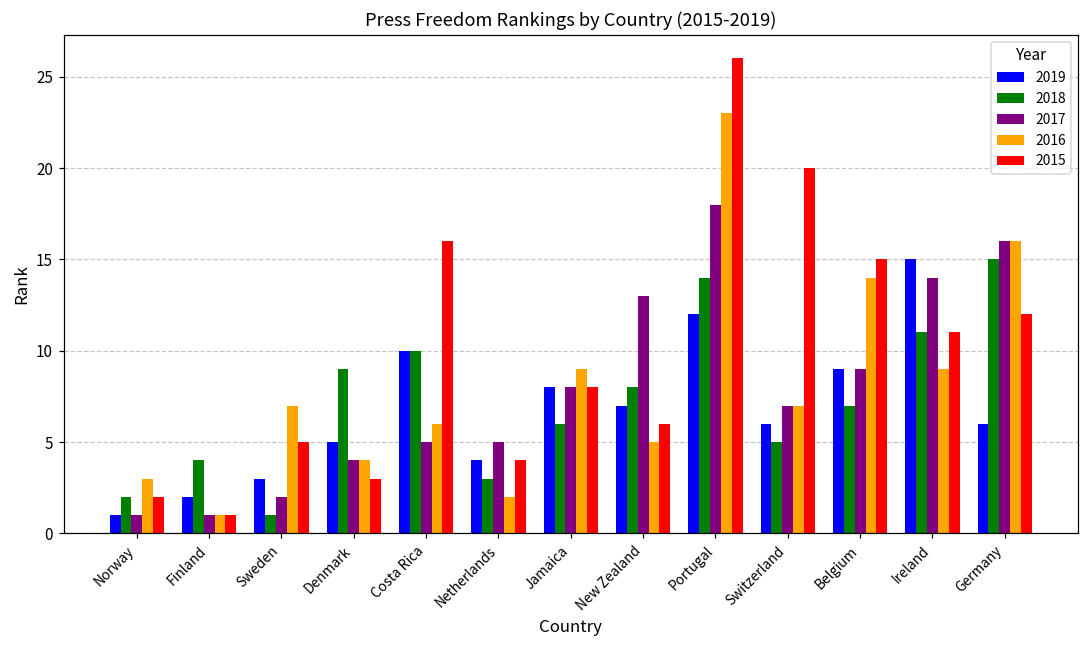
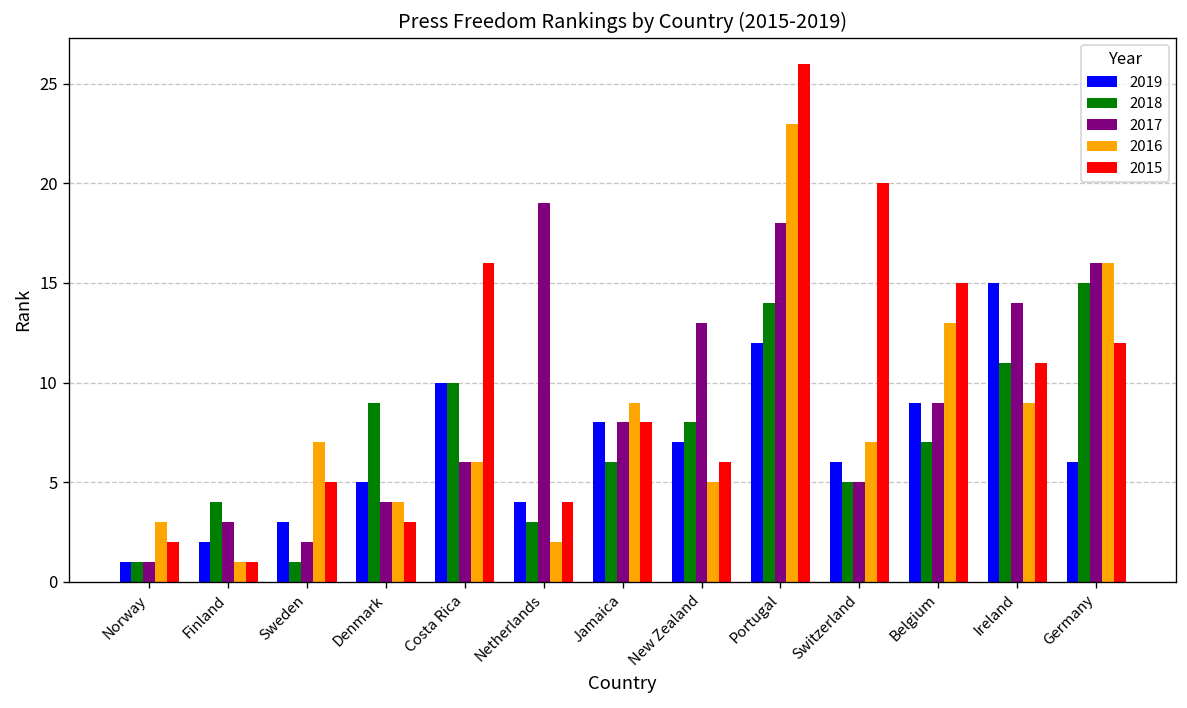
  {
    "2019": {
      "Norway": 1,
      "Finland": 2,
      "Sweden": 3,
      "Denmark": 5,
      "Costa Rica": 10,
      "Netherlands": 4,
      "Jamaica": 8,
      "New Zealand": 7,
      "Portugal": 12,
      "Switzerland": 6,
      "Belgium": 9,
      "Ireland": 15,
      "Germany": 6
    },
    "2018": {
-     "Norway": 2,
+     "Norway": 1,
      "Finland": 4,
      "Sweden": 1,
      "Denmark": 9,
      "Costa Rica": 10,
      "Netherlands": 3,
      "Jamaica": 6,
      "New Zealand": 8,
      "Portugal": 14,
      "Switzerland": 5,
      "Belgium": 7,
      "Ireland": 11,
      "Germany": 15
    },
    "2017": {
      "Norway": 1,
-     "Finland": 1,
+     "Finland": 3,
      "Sweden": 2,
      "Denmark": 4,
-     "Costa Rica": 5,
-     "Netherlands": 5,
+     "Costa Rica": 6,
+     "Netherlands": 19,
      "Jamaica": 8,
      "New Zealand": 13,
      "Portugal": 18,
-     "Switzerland": 7,
+     "Switzerland": 5,
      "Belgium": 9,
      "Ireland": 14,
      "Germany": 16
    },
    "2016": {
      "Norway": 3,
      "Finland": 1,
      "Sweden": 7,
      "Denmark": 4,
      "Costa Rica": 6,
      "Netherlands": 2,
      "Jamaica": 9,
      "New Zealand": 5,
      "Portugal": 23,
      "Switzerland": 7,
-     "Belgium": 14,
+     "Belgium": 13,
      "Ireland": 9,
      "Germany": 16
    },
    "2015": {
      "Norway": 2,
      "Finland": 1,
      "Sweden": 5,
      "Denmark": 3,
      "Costa Rica": 16,
      "Netherlands": 4,
      "Jamaica": 8,
      "New Zealand": 6,
      "Portugal": 26,
      "Switzerland": 20,
      "Belgium": 15,
      "Ireland": 11,
      "Germany": 12
    }
  }
